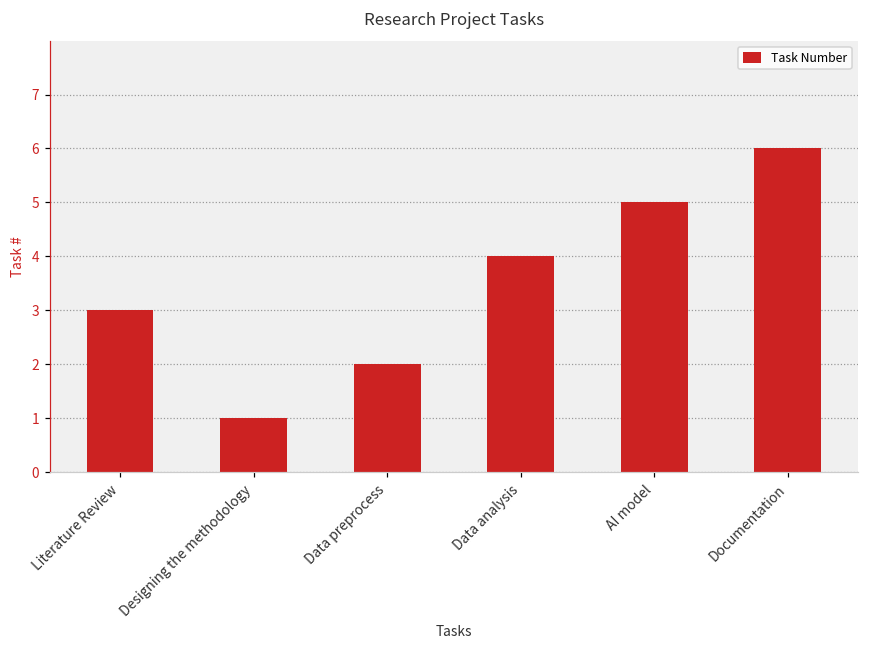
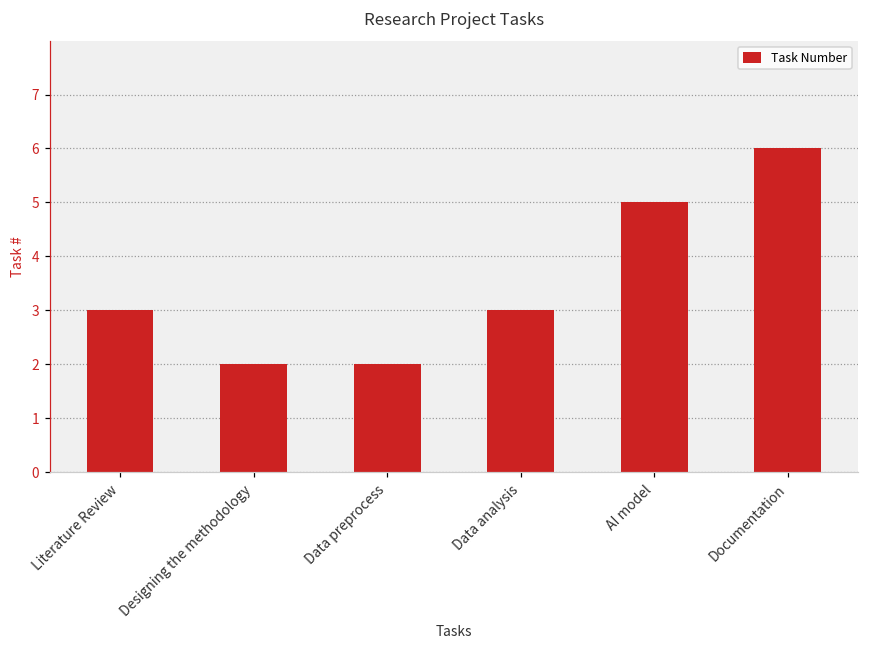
  {
    "Literature Review": 3,
-   "Designing the methodology": 1,
+   "Designing the methodology": 2,
    "Data preprocess": 2,
-   "Data analysis": 4,
+   "Data analysis": 3,
    "AI model": 5,
    "Documentation": 6
  }
